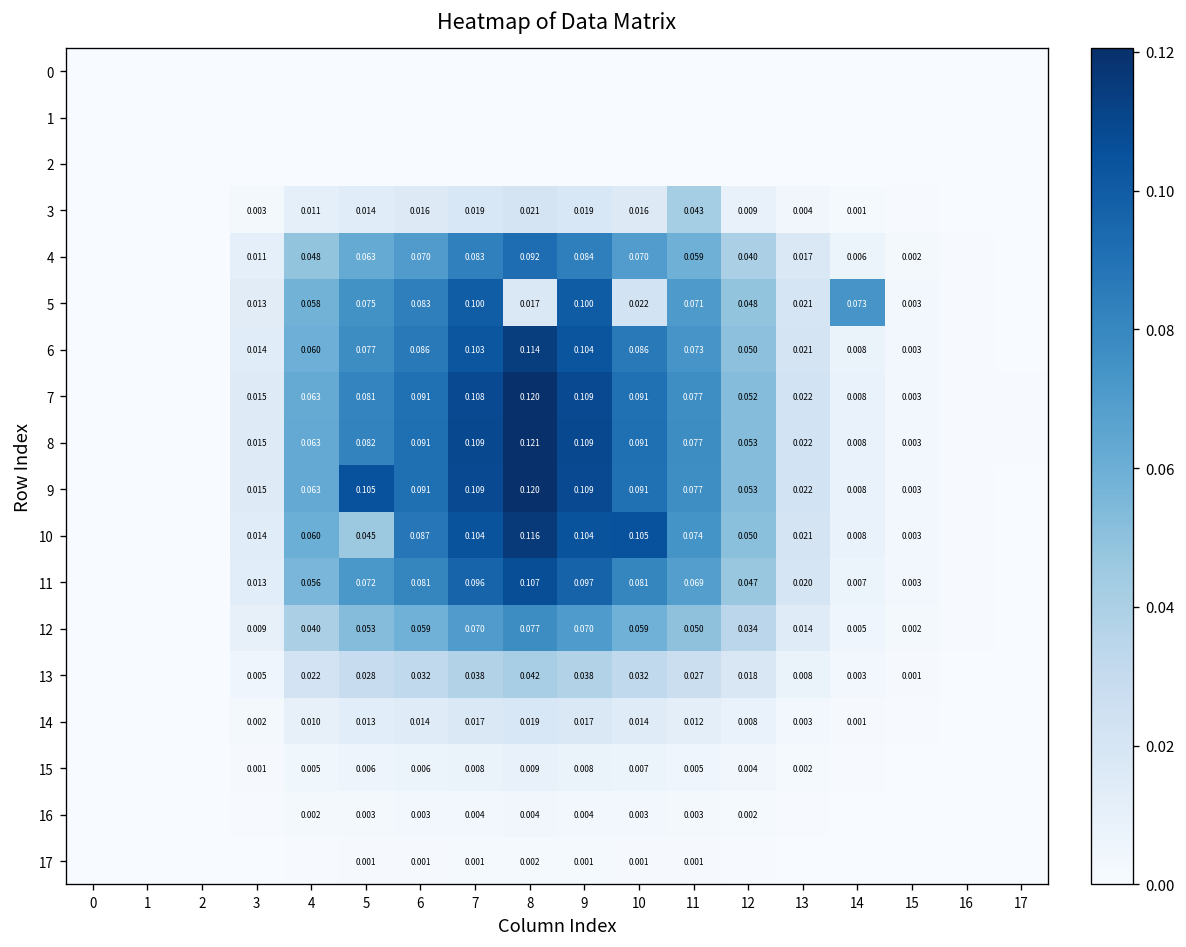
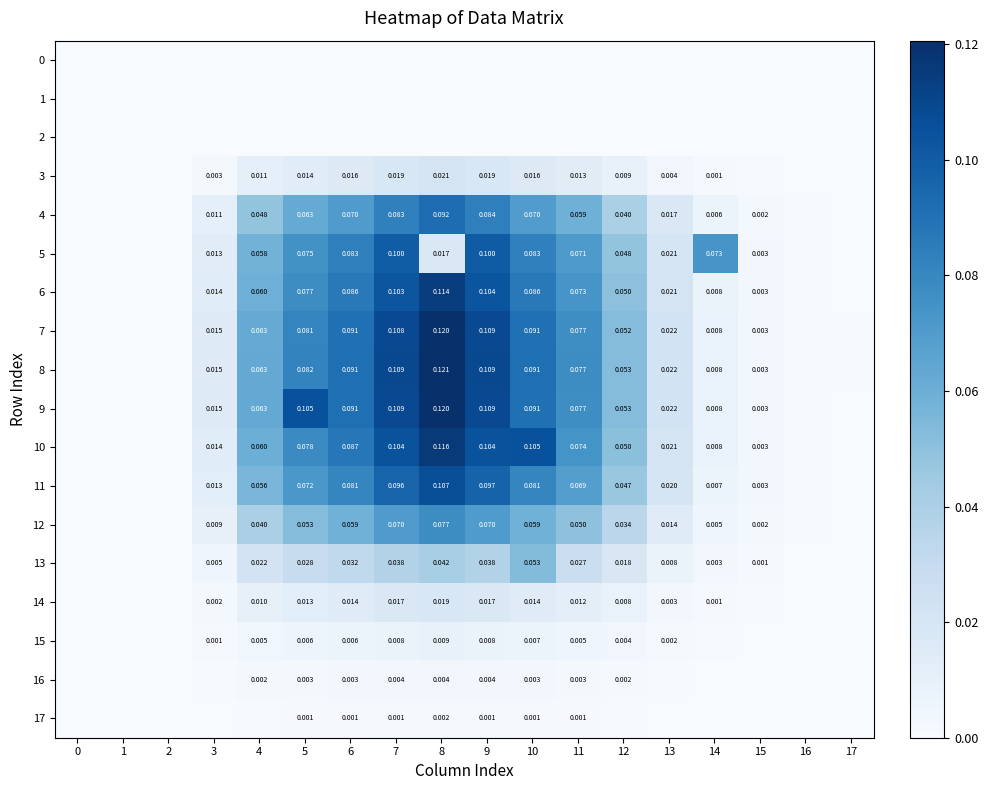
  {
    "3": {
      "3": 0.003,
      "4": 0.011,
      "5": 0.014,
      "6": 0.016,
      "7": 0.019,
      "8": 0.021,
      "9": 0.019,
      "10": 0.016,
-     "11": 0.043,
+     "11": 0.013,
      "12": 0.009,
      "13": 0.004,
      "14": 0.001
    },
    "4": {
      "3": 0.011,
      "4": 0.048,
      "5": 0.063,
      "6": 0.070,
      "7": 0.083,
      "8": 0.092,
      "9": 0.084,
      "10": 0.070,
      "11": 0.059,
      "12": 0.040,
      "13": 0.017,
      "14": 0.006,
      "15": 0.002
    },
    "5": {
      "3": 0.013,
      "4": 0.058,
      "5": 0.075,
      "6": 0.083,
      "7": 0.100,
      "8": 0.017,
      "9": 0.100,
-     "10": 0.022,
+     "10": 0.083,
      "11": 0.071,
      "12": 0.048,
      "13": 0.021,
      "14": 0.073,
      "15": 0.003
    },
    "6": {
      "3": 0.014,
      "4": 0.060,
      "5": 0.077,
      "6": 0.086,
      "7": 0.103,
      "8": 0.114,
      "9": 0.104,
      "10": 0.086,
      "11": 0.073,
      "12": 0.050,
      "13": 0.021,
      "14": 0.008,
      "15": 0.003
    },
    "7": {
      "3": 0.015,
      "4": 0.063,
      "5": 0.081,
      "6": 0.091,
      "7": 0.108,
      "8": 0.120,
      "9": 0.109,
      "10": 0.091,
      "11": 0.077,
      "12": 0.052,
      "13": 0.022,
      "14": 0.008,
      "15": 0.003
    },
    "8": {
      "3": 0.015,
      "4": 0.063,
      "5": 0.082,
      "6": 0.091,
      "7": 0.109,
      "8": 0.121,
      "9": 0.109,
      "10": 0.091,
      "11": 0.077,
      "12": 0.053,
      "13": 0.022,
      "14": 0.008,
      "15": 0.003
    },
    "9": {
      "3": 0.015,
      "4": 0.063,
      "5": 0.105,
      "6": 0.091,
      "7": 0.109,
      "8": 0.120,
      "9": 0.109,
      "10": 0.091,
      "11": 0.077,
      "12": 0.053,
      "13": 0.022,
      "14": 0.008,
      "15": 0.003
    },
    "10": {
      "3": 0.014,
      "4": 0.060,
-     "5": 0.045,
+     "5": 0.078,
      "6": 0.087,
      "7": 0.104,
      "8": 0.116,
      "9": 0.104,
      "10": 0.105,
      "11": 0.074,
      "12": 0.050,
      "13": 0.021,
      "14": 0.008,
      "15": 0.003
    },
    "11": {
      "3": 0.013,
      "4": 0.056,
      "5": 0.072,
      "6": 0.081,
      "7": 0.096,
      "8": 0.107,
      "9": 0.097,
      "10": 0.081,
      "11": 0.069,
      "12": 0.047,
      "13": 0.020,
      "14": 0.007,
      "15": 0.003
    },
    "12": {
      "3": 0.009,
      "4": 0.040,
      "5": 0.053,
      "6": 0.059,
      "7": 0.070,
      "8": 0.077,
      "9": 0.070,
      "10": 0.059,
      "11": 0.050,
      "12": 0.034,
      "13": 0.014,
      "14": 0.005,
      "15": 0.002
    },
    "13": {
      "3": 0.005,
      "4": 0.022,
      "5": 0.028,
      "6": 0.032,
      "7": 0.038,
      "8": 0.042,
      "9": 0.038,
-     "10": 0.032,
+     "10": 0.053,
      "11": 0.027,
      "12": 0.018,
      "13": 0.008,
      "14": 0.003,
      "15": 0.001
    },
    "14": {
      "3": 0.002,
      "4": 0.010,
      "5": 0.013,
      "6": 0.014,
      "7": 0.017,
      "8": 0.019,
      "9": 0.017,
      "10": 0.014,
      "11": 0.012,
      "12": 0.008,
      "13": 0.003,
      "14": 0.001
    },
    "15": {
      "3": 0.001,
      "4": 0.005,
      "5": 0.006,
      "6": 0.006,
      "7": 0.008,
      "8": 0.009,
      "9": 0.008,
      "10": 0.007,
      "11": 0.005,
      "12": 0.004,
      "13": 0.002
    },
    "16": {
      "4": 0.002,
      "5": 0.003,
      "6": 0.003,
      "7": 0.004,
      "8": 0.004,
      "9": 0.004,
      "10": 0.003,
      "11": 0.003,
      "12": 0.002
    },
    "17": {
      "5": 0.001,
      "6": 0.001,
      "7": 0.001,
      "8": 0.002,
      "9": 0.001,
      "10": 0.001,
      "11": 0.001
    }
  }
